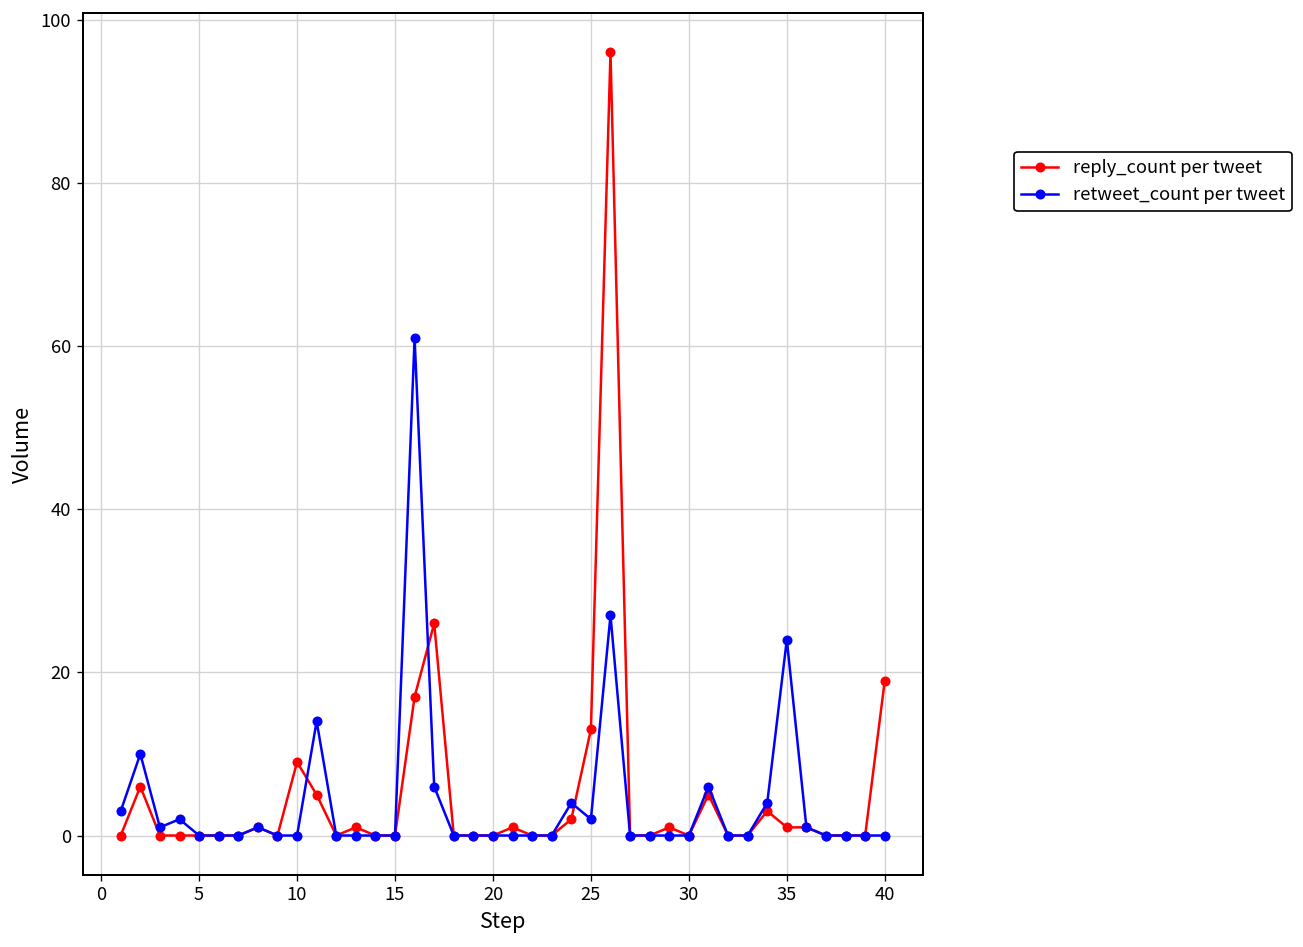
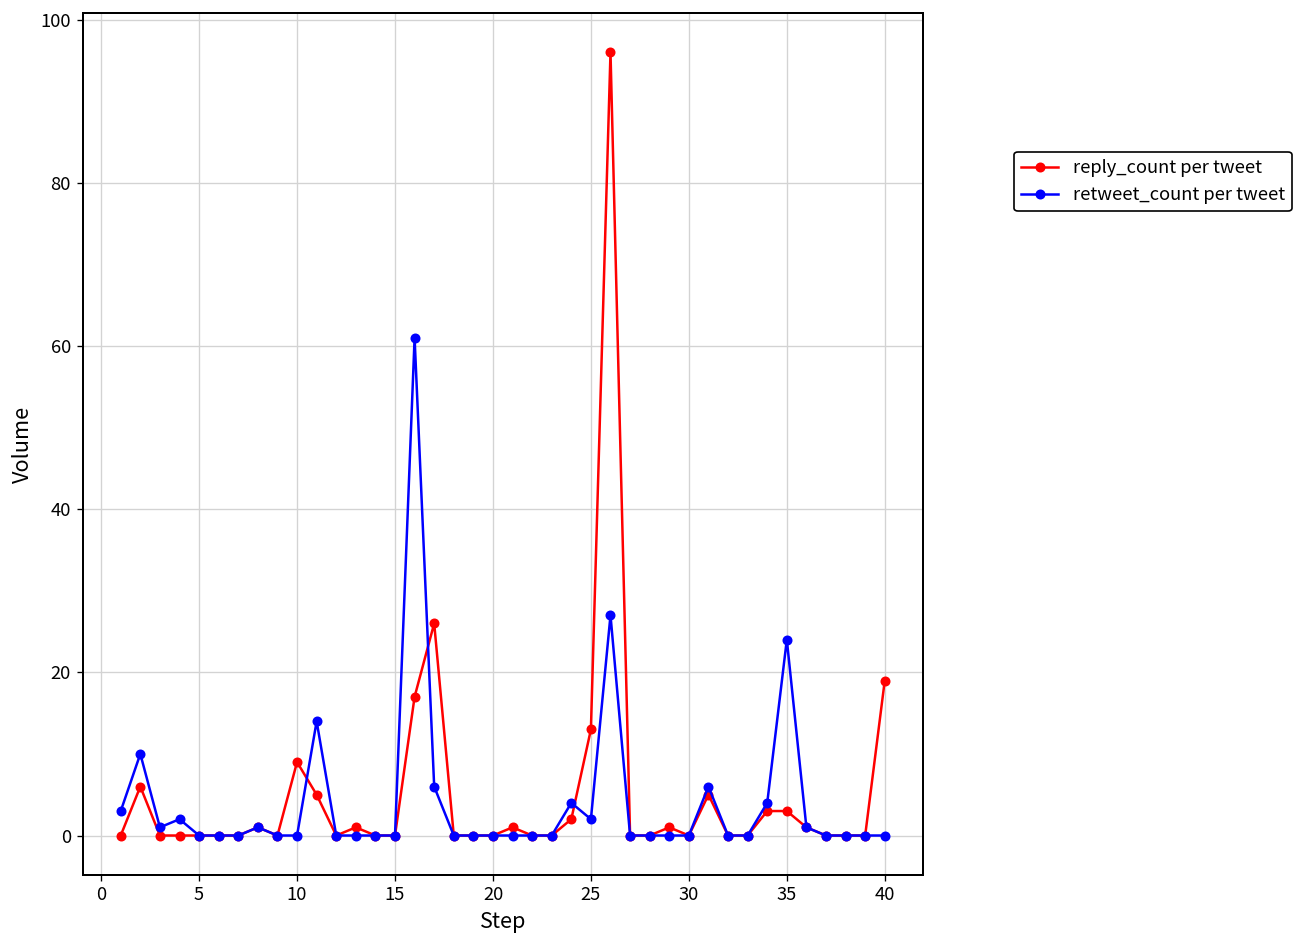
  {
    "reply_count per tweet": {
      "10": 9,
      "25": 13,
-     "35": 1,
+     "35": 3,
      "40": 19
    },
    "retweet_count per tweet": {
      "10": 0,
      "25": 2,
      "35": 24,
      "40": 0
    }
  }
